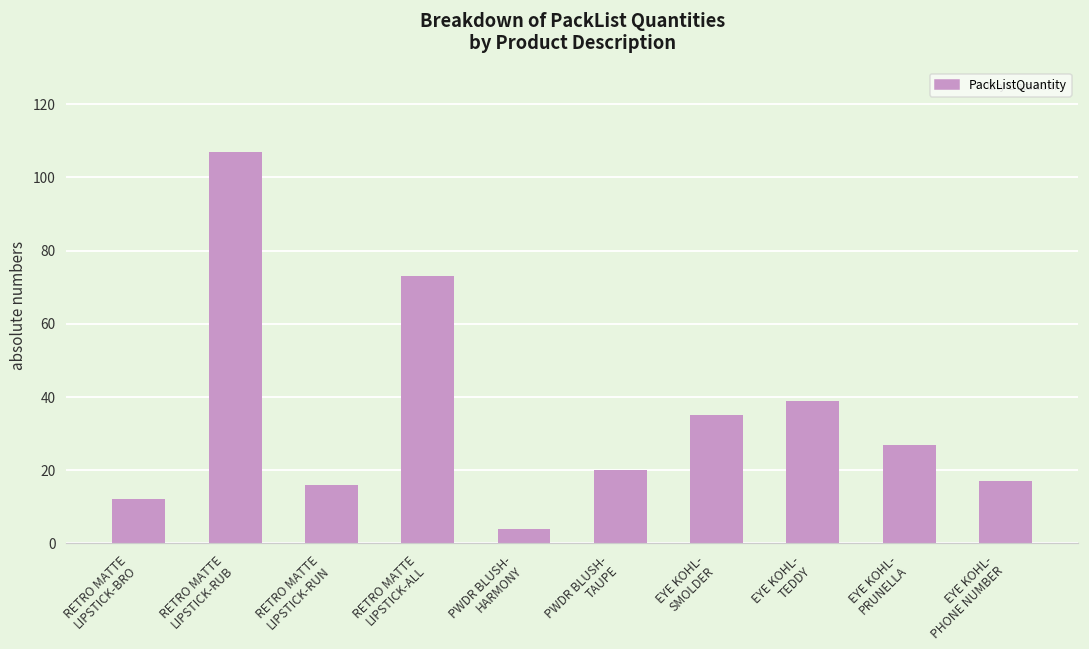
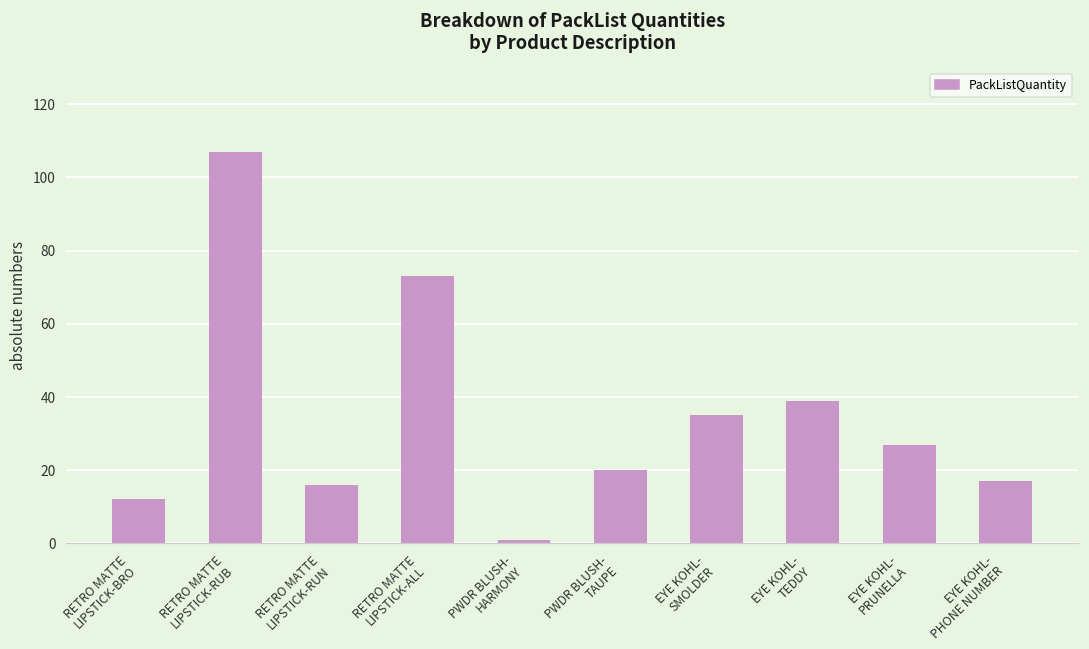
  {
    "RETRO MATTE LIPSTICK-BRO": 12,
    "RETRO MATTE LIPSTICK-RUB": 107,
    "RETRO MATTE LIPSTICK-RUN": 16,
    "RETRO MATTE LIPSTICK-ALL": 73,
-   "PWDR BLUSH- HARMONY": 4,
+   "PWDR BLUSH- HARMONY": 1,
    "PWDR BLUSH- TAUPE": 20,
    "EYE KOHL- SMOLDER": 35,
    "EYE KOHL- TEDDY": 39,
    "EYE KOHL- PRUNELLA": 27,
    "EYE KOHL- PHONE NUMBER": 17
  }
